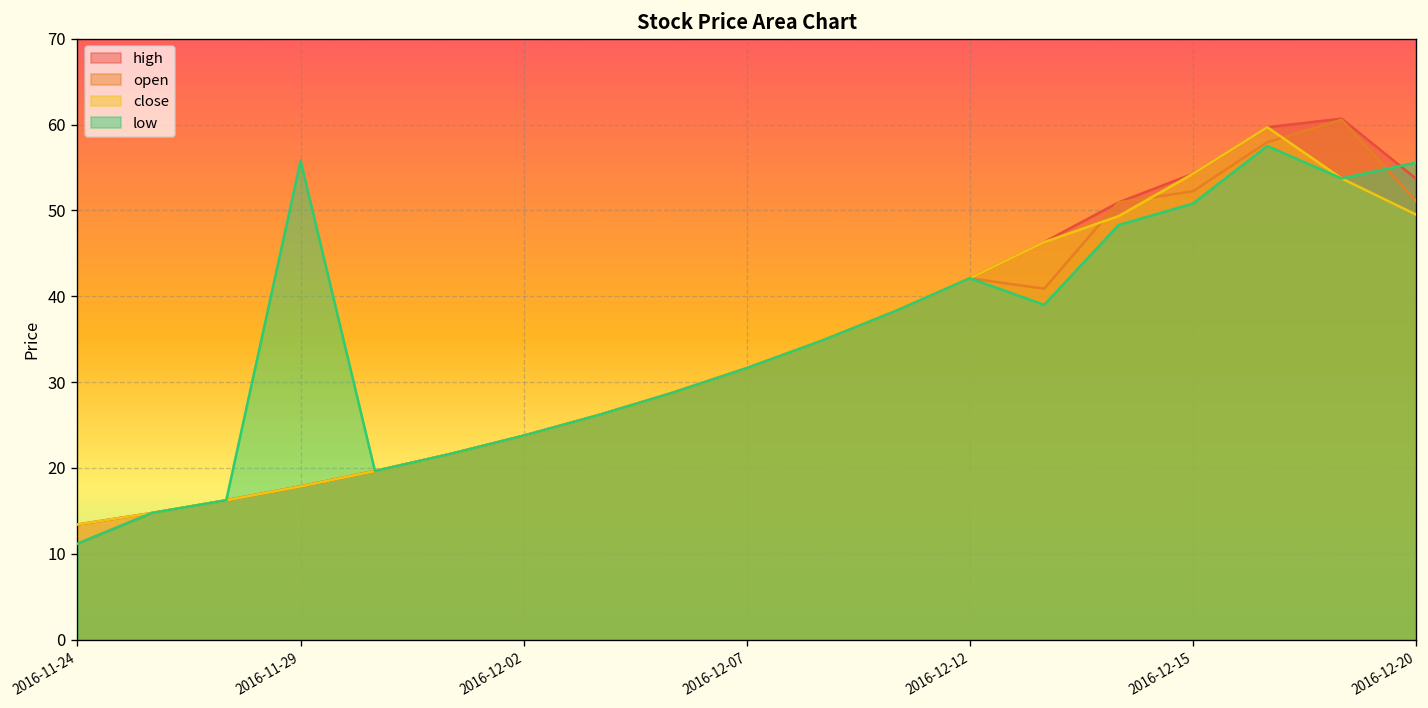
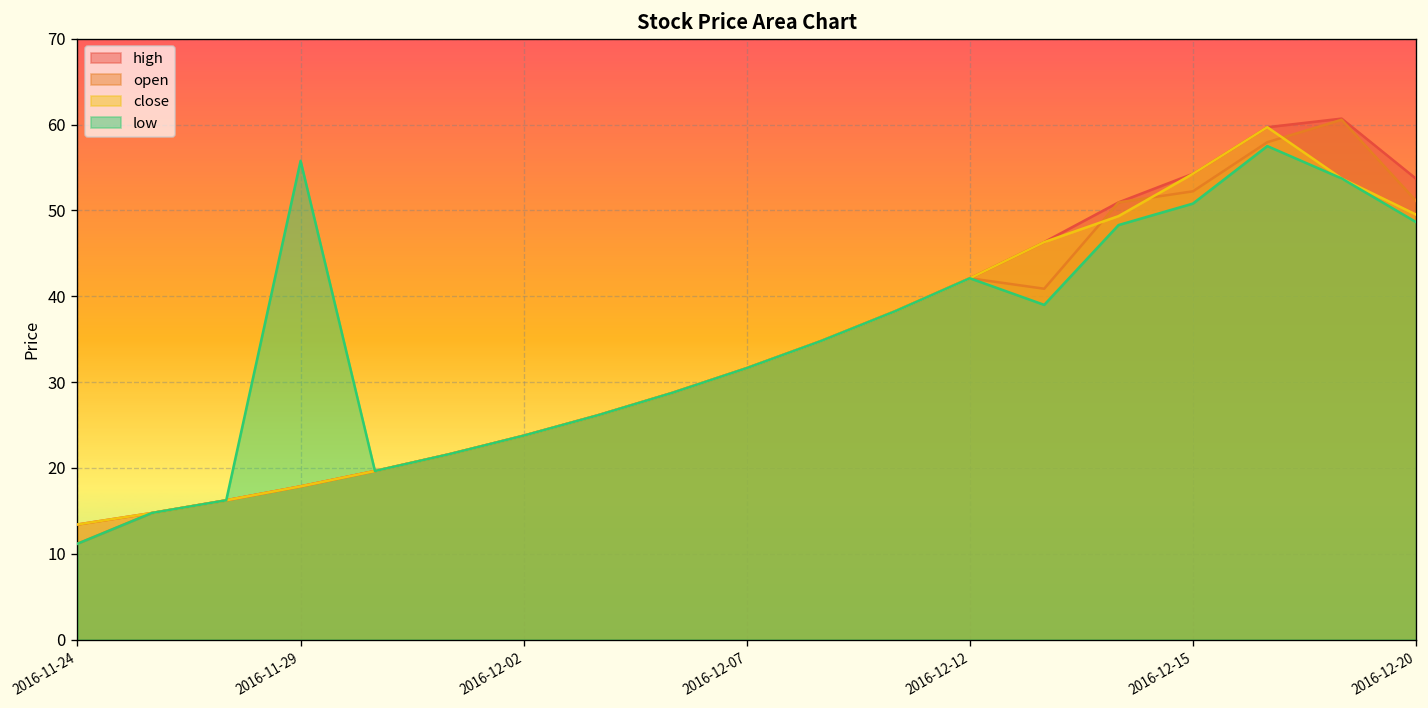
  {
    "low": {
      "2016-11-29": 56,
      "2016-12-15": 51,
-     "2016-12-20": 56
+     "2016-12-20": 49
    }
  }
